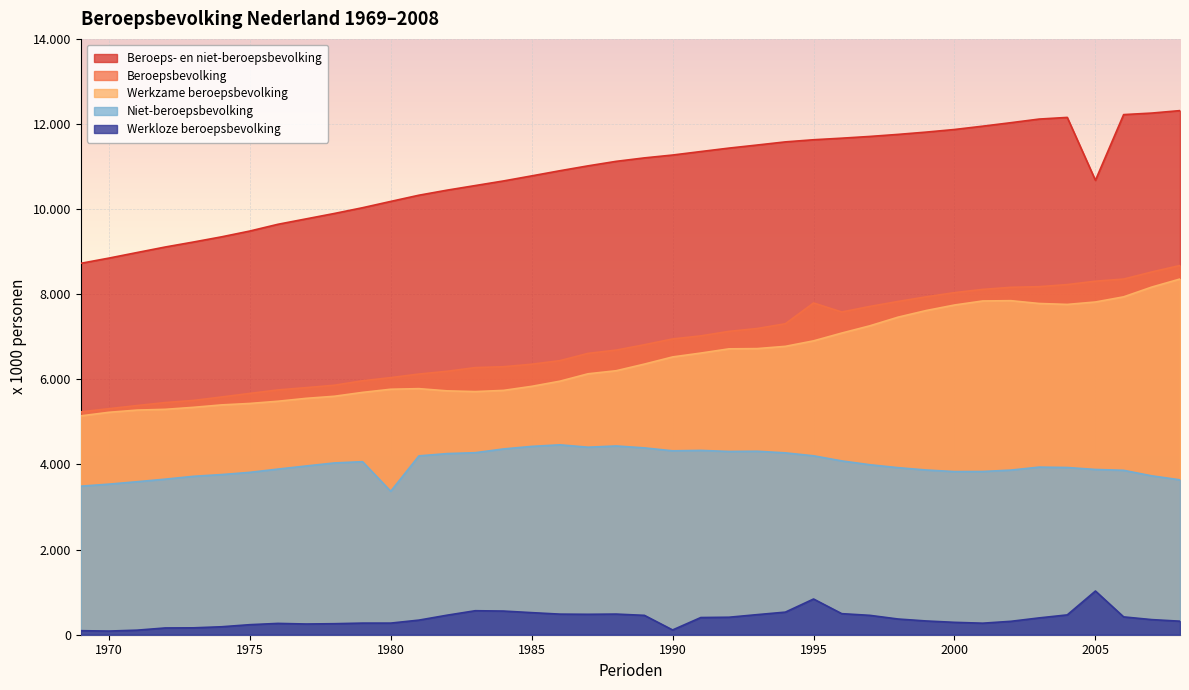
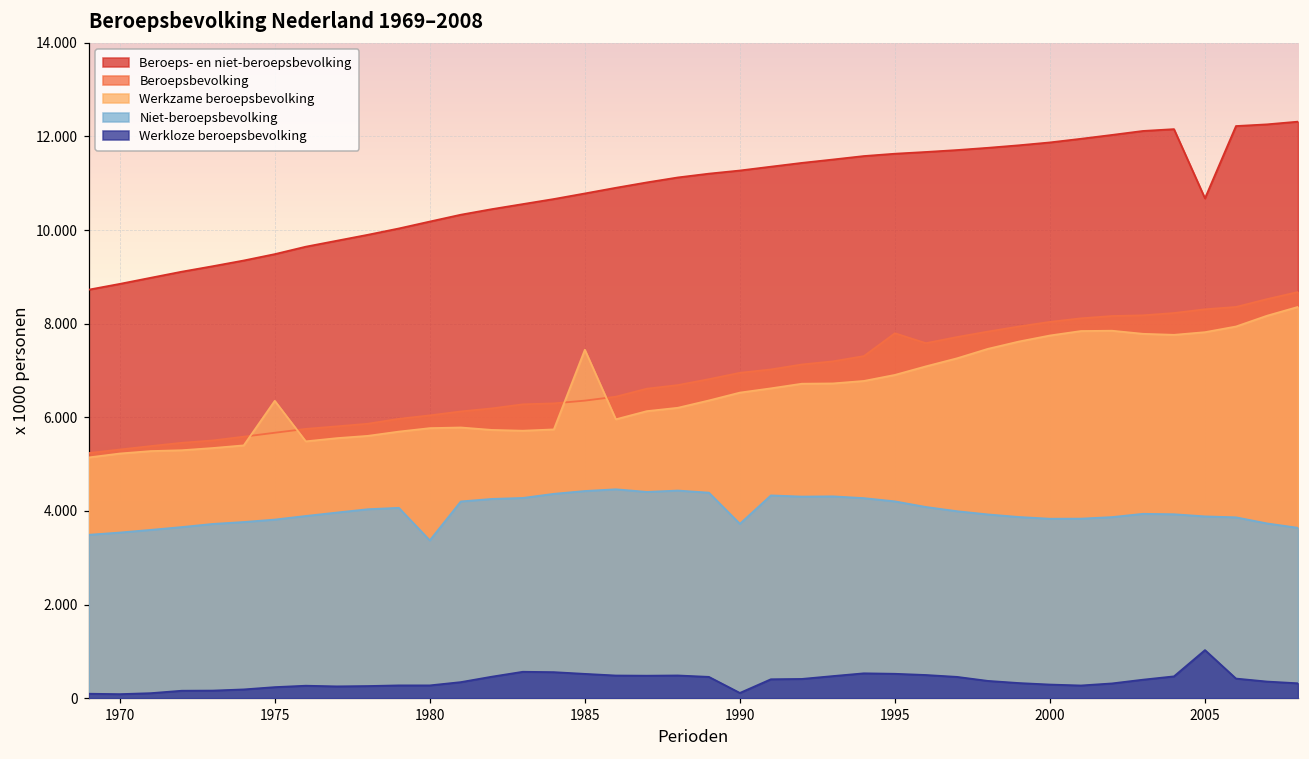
  {
    "Beroeps- en niet-beroepsbevolking": {
      "1970": 8.8,
      "1975": 9.5,
      "1980": 10.2,
      "1985": 10.8,
      "1990": 11.3,
      "1995": 11.6,
      "2000": 11.9,
      "2005": 10.7
    },
    "Beroepsbevolking": {
      "1970": 5.3,
      "1975": 5.7,
      "1980": 6.0,
      "1985": 6.4,
      "1990": 7.0,
      "1995": 7.8,
      "2000": 8.0,
      "2005": 8.3
    },
    "Werkzame beroepsbevolking": {
      "1970": 5.2,
-     "1975": 5.4,
+     "1975": 6.4,
      "1980": 5.8,
-     "1985": 5.8,
+     "1985": 7.4,
      "1990": 6.5,
      "1995": 6.9,
      "2000": 7.7,
      "2005": 7.8
    },
    "Niet-beroepsbevolking": {
      "1970": 3.5,
      "1975": 3.8,
      "1980": 3.4,
      "1985": 4.4,
-     "1990": 4.3,
+     "1990": 3.7,
      "1995": 4.2,
      "2000": 3.8,
      "2005": 3.9
    },
    "Werkloze beroepsbevolking": {
      "1970": 0.1,
      "1975": 0.2,
      "1980": 0.3,
      "1985": 0.5,
      "1990": 0.1,
-     "1995": 0.8,
+     "1995": 0.5,
      "2000": 0.3,
      "2005": 1.0
    }
  }
